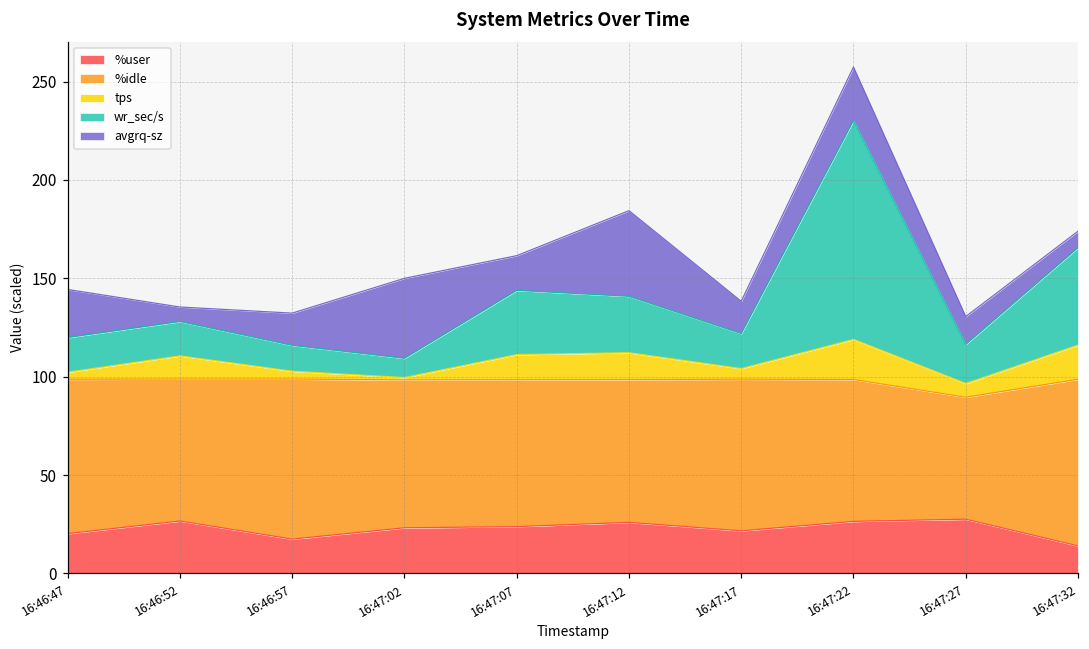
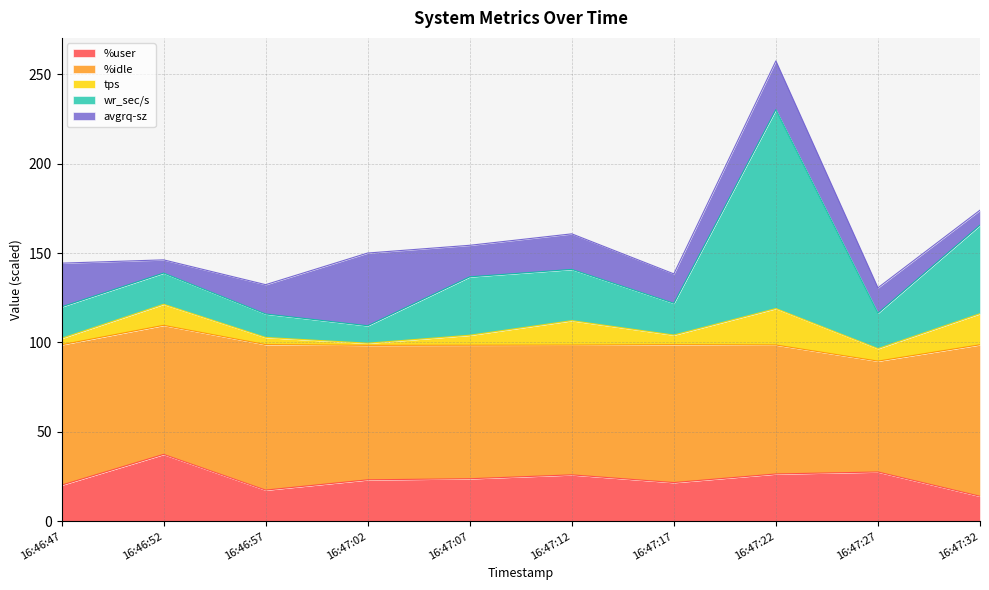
  {
    "%user": {
      "16:46:47": 20,
-     "16:46:52": 27,
+     "16:46:52": 37,
      "16:46:57": 17,
      "16:47:02": 23,
      "16:47:07": 24,
      "16:47:12": 26,
      "16:47:17": 22,
      "16:47:22": 26,
      "16:47:27": 28,
      "16:47:32": 14
    },
    "%idle": {
      "16:46:47": 78,
      "16:46:52": 72,
      "16:46:57": 81,
      "16:47:07": 75,
      "16:47:12": 73,
      "16:47:17": 77,
      "16:47:22": 72,
      "16:47:27": 62,
      "16:47:32": 85
    },
    "tps": {
      "16:46:47": 4,
      "16:46:52": 12,
      "16:46:57": 4,
-     "16:47:07": 13,
+     "16:47:07": 6,
      "16:47:12": 14,
      "16:47:17": 5,
      "16:47:22": 20,
      "16:47:27": 7,
      "16:47:32": 17
    },
    "wr_sec/s": {
      "16:46:47": 18,
      "16:46:52": 17,
      "16:46:57": 13,
      "16:47:02": 10,
      "16:47:07": 33,
      "16:47:12": 29,
      "16:47:17": 18,
      "16:47:22": 111,
      "16:47:27": 20,
      "16:47:32": 49
    },
    "avgrq-sz": {
      "16:46:47": 24,
      "16:46:52": 7,
      "16:46:57": 16,
      "16:47:02": 41,
      "16:47:07": 18,
-     "16:47:12": 44,
+     "16:47:12": 20,
      "16:47:17": 16,
      "16:47:22": 27,
      "16:47:27": 14,
      "16:47:32": 8
    }
  }
